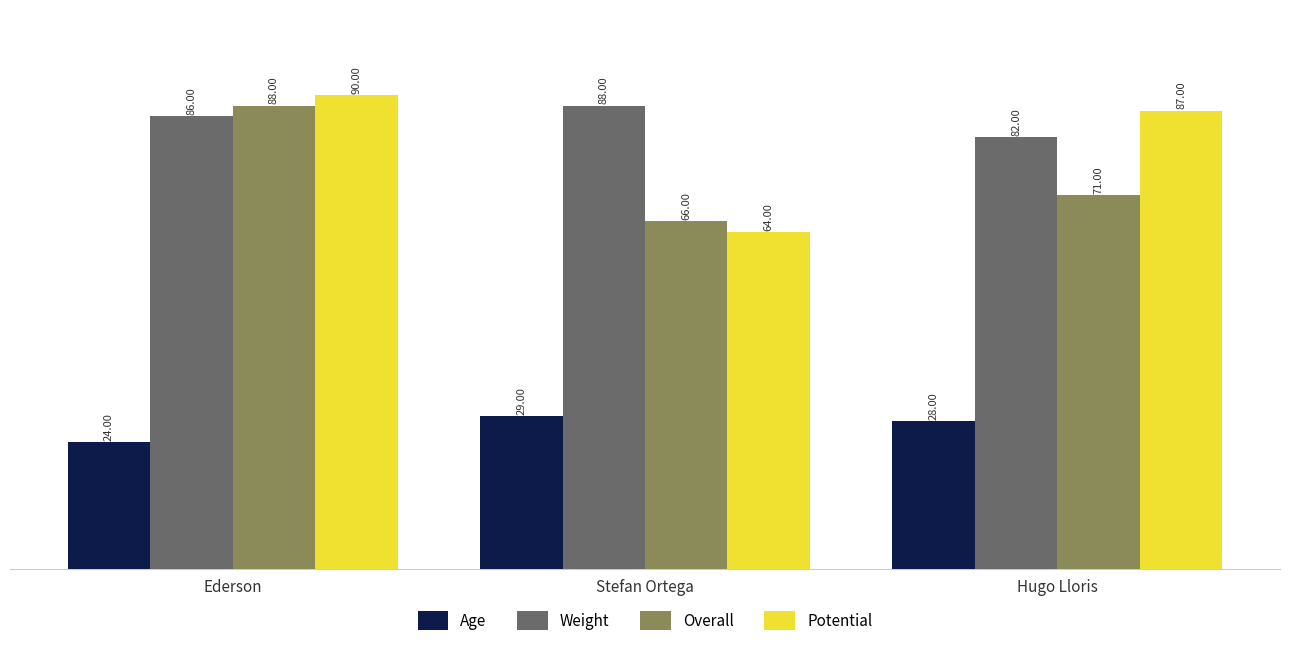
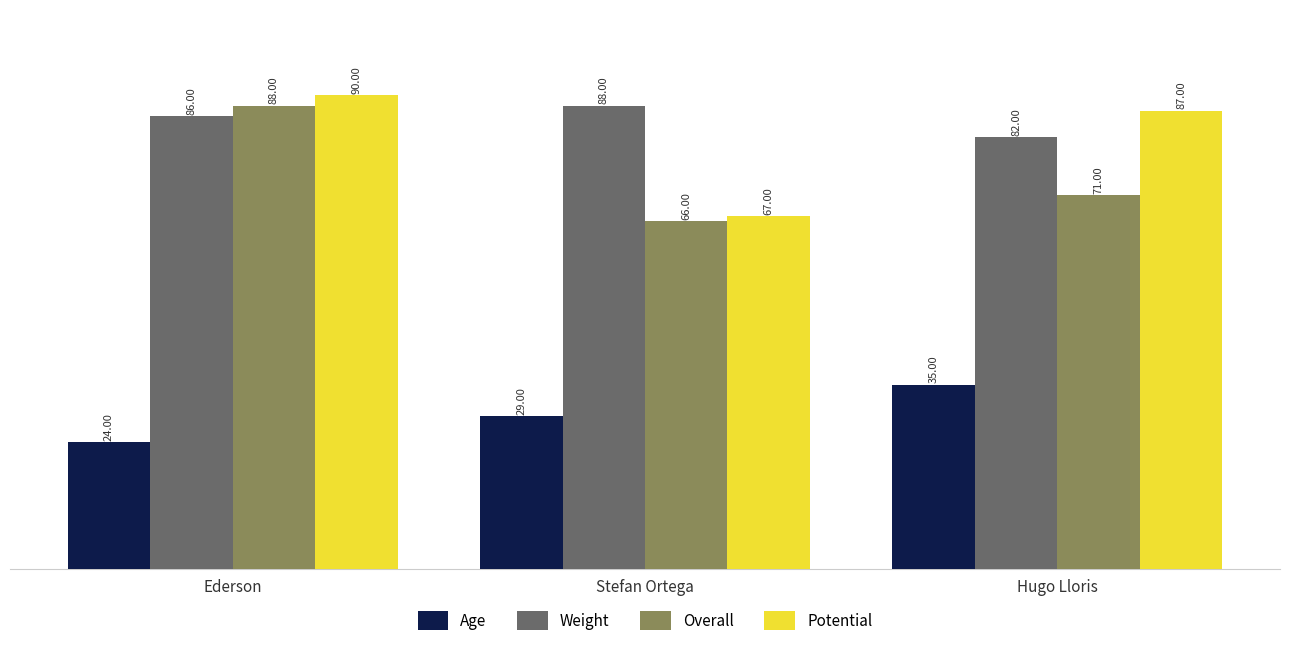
  {
    "Age": {
      "Ederson": 24.00,
      "Stefan Ortega": 29.00,
-     "Hugo Lloris": 28.00
+     "Hugo Lloris": 35.00
    },
    "Potential": {
      "Ederson": 90.00,
-     "Stefan Ortega": 64.00,
+     "Stefan Ortega": 67.00,
      "Hugo Lloris": 87.00
    }
  }
